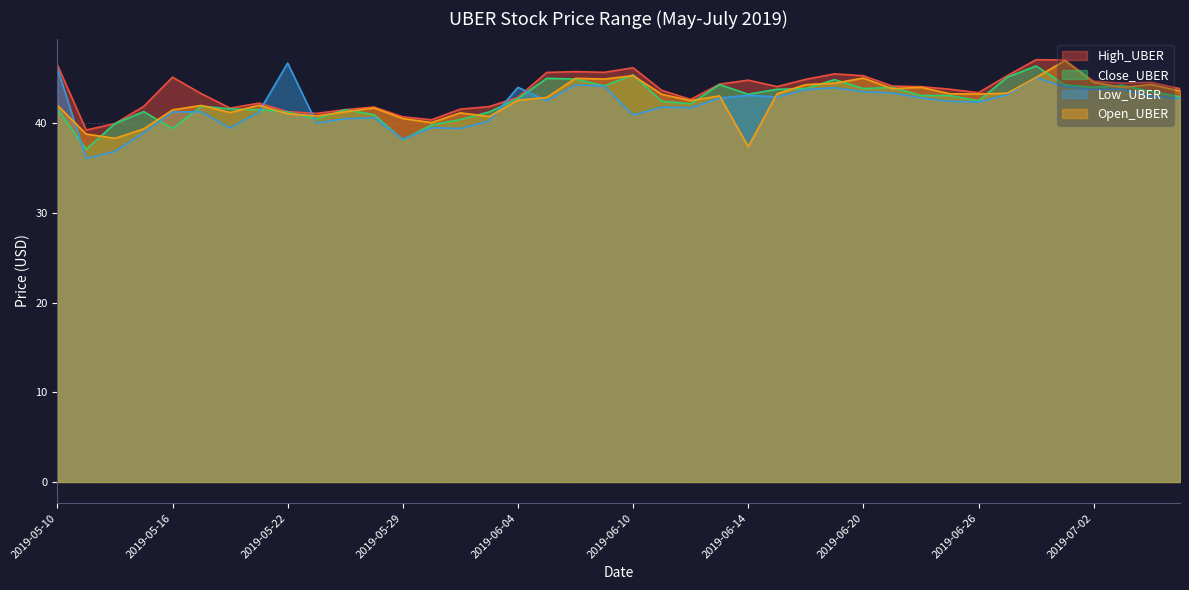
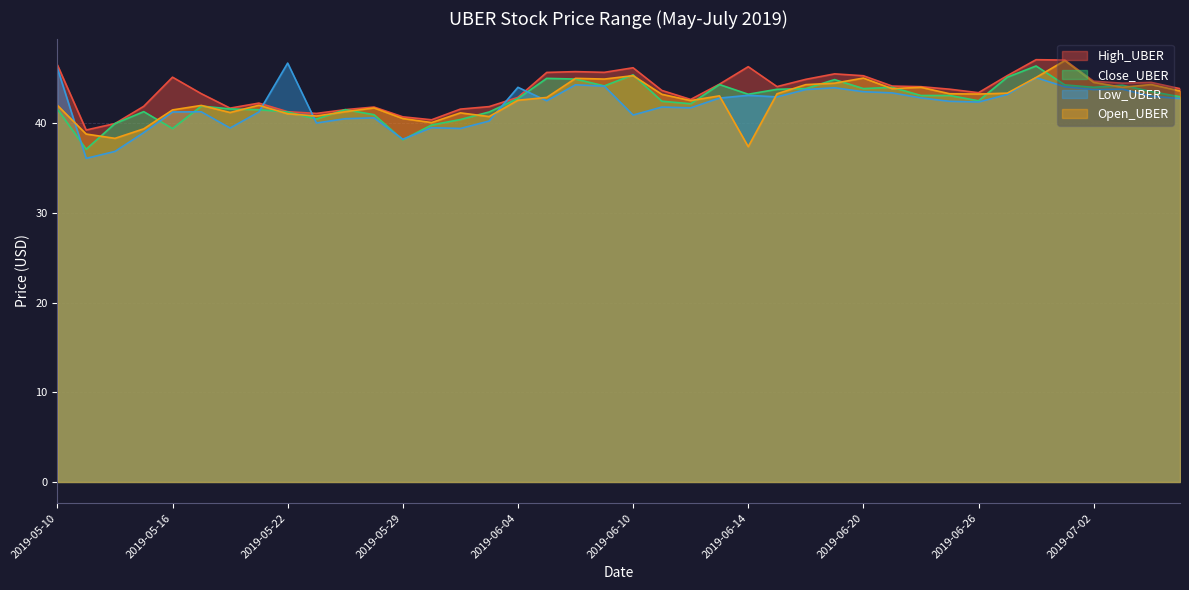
  {
    "High_UBER": {
      "2019-05-10": 47,
      "2019-05-16": 45,
      "2019-06-10": 46,
-     "2019-06-14": 45
+     "2019-06-14": 46
    },
    "Close_UBER": {
      "2019-05-10": 42,
      "2019-05-16": 39,
      "2019-06-20": 44
    },
    "Low_UBER": {
      "2019-05-10": 46,
      "2019-05-22": 47,
      "2019-06-04": 44,
      "2019-06-10": 41,
      "2019-06-20": 44
    },
    "Open_UBER": {
      "2019-05-10": 42,
      "2019-06-14": 37
    }
  }
